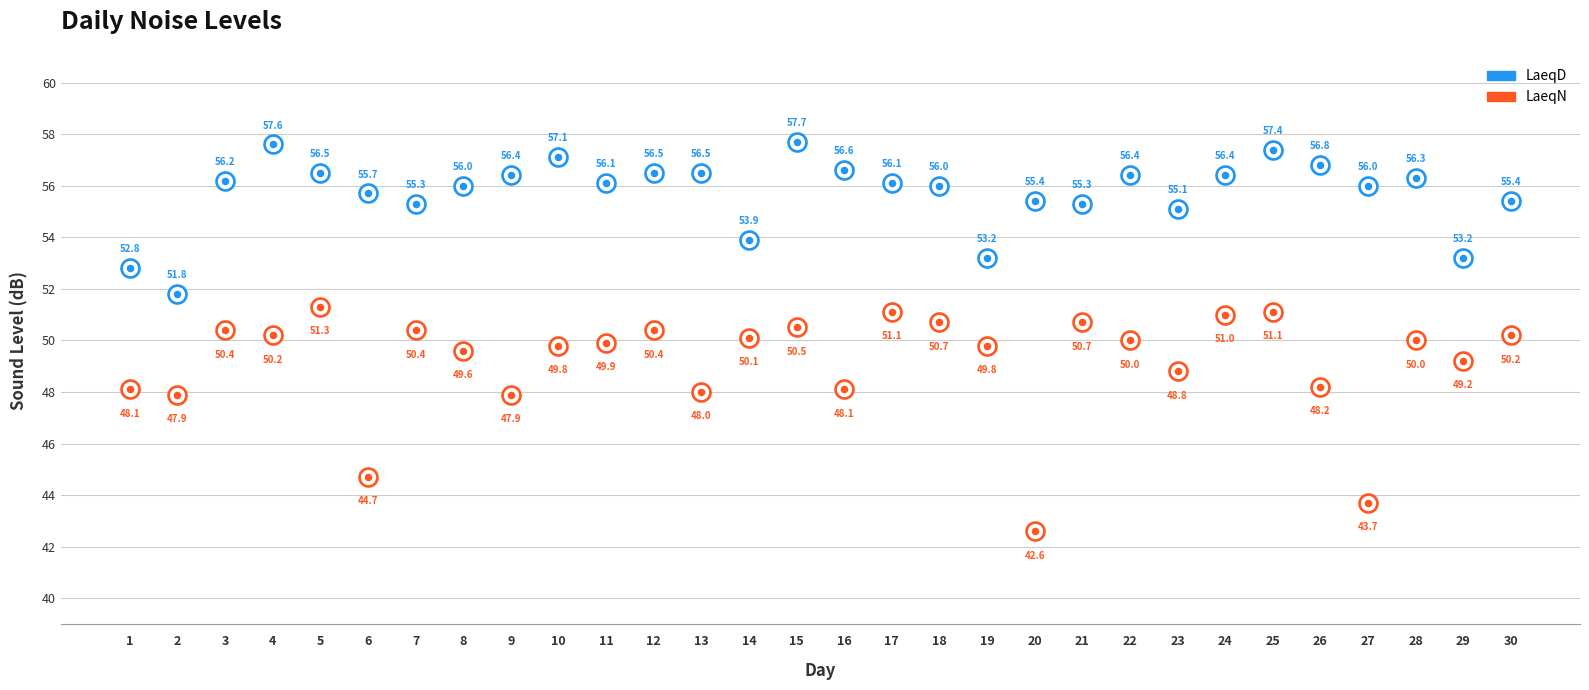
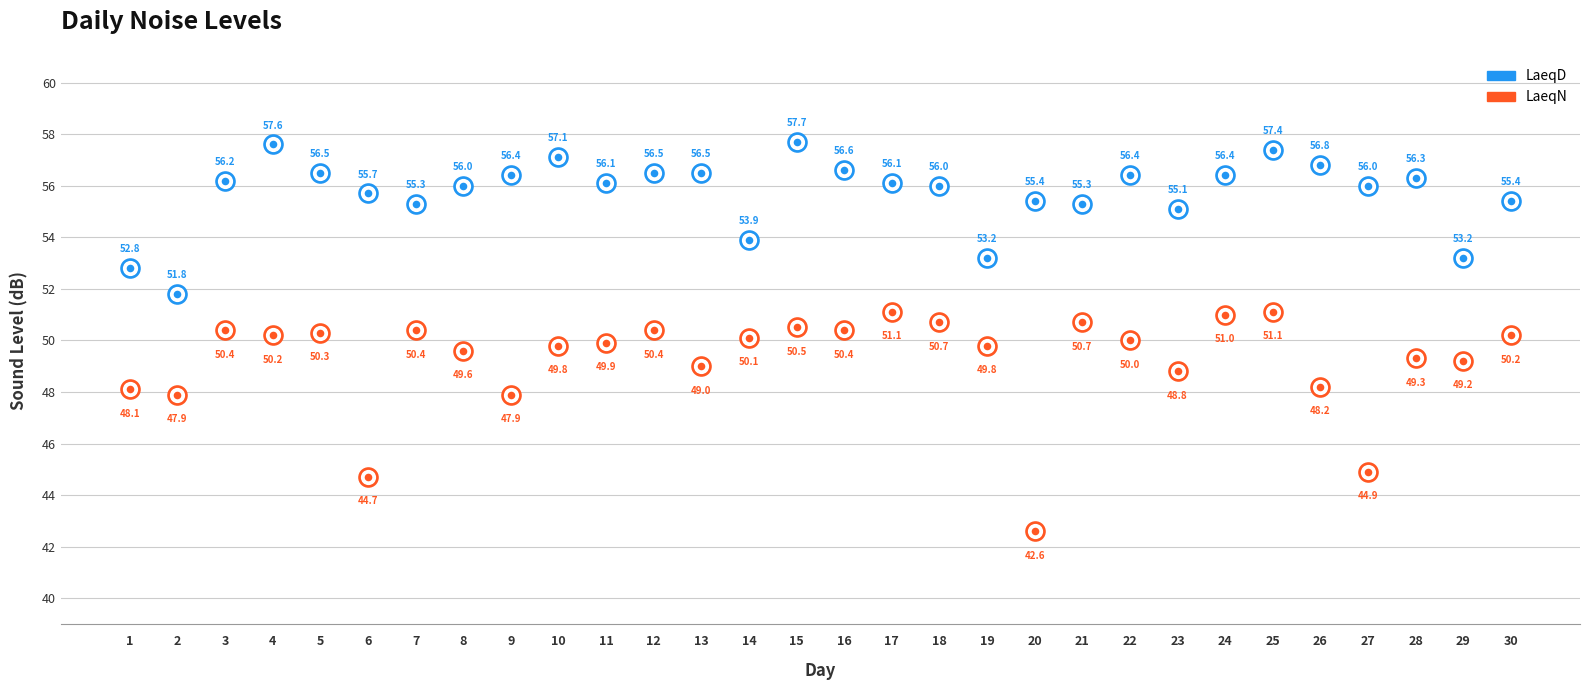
  {
    "LaeqN": {
-     "5": 51.3,
-     "13": 48.0,
-     "16": 48.1,
-     "27": 43.7,
-     "28": 50.0
+     "5": 50.3,
+     "13": 49.0,
+     "16": 50.4,
+     "27": 44.9,
+     "28": 49.3
    }
  }
